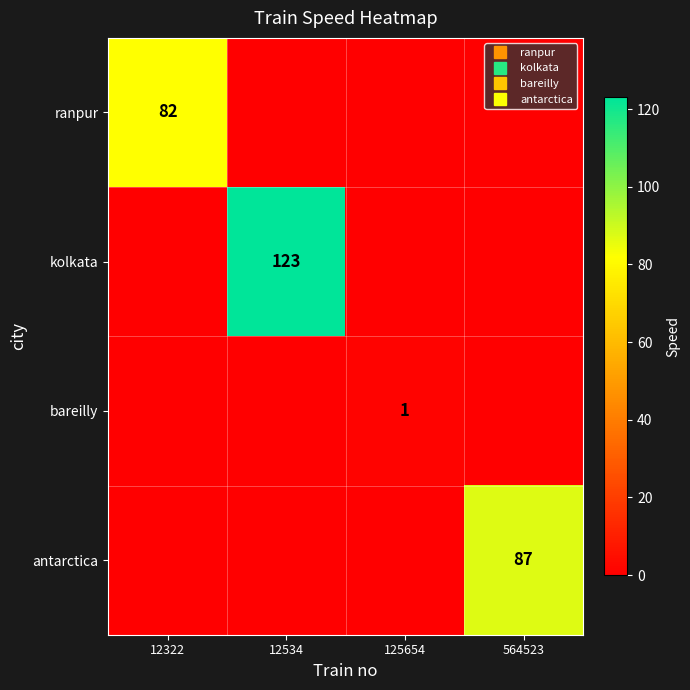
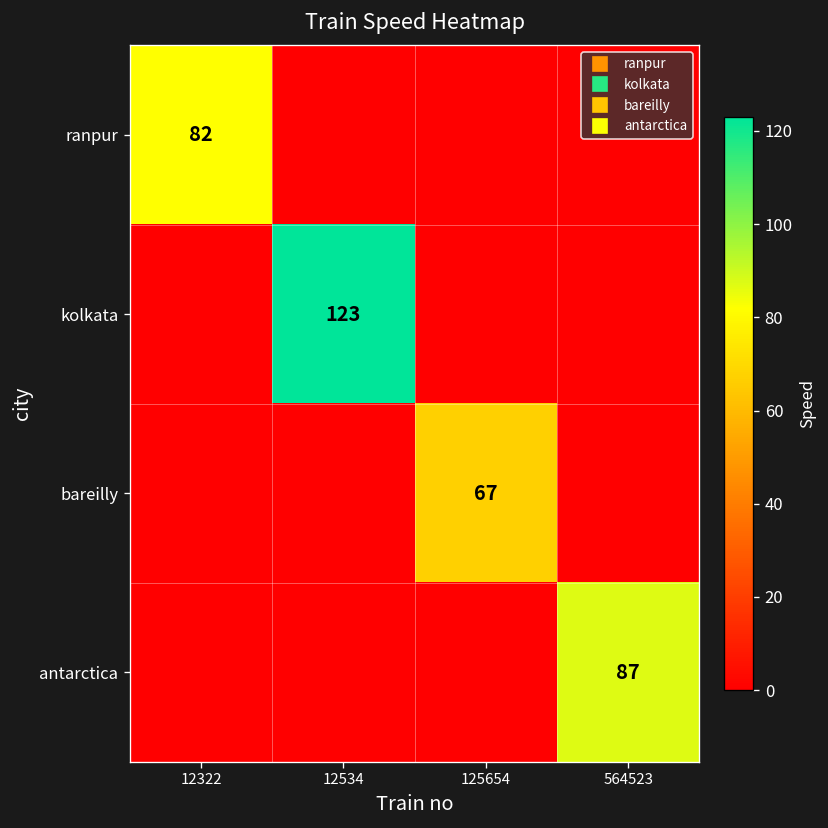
  {
    "ranpur": {
      "12322": 82
    },
    "kolkata": {
      "12534": 123
    },
    "bareilly": {
-     "125654": 1
+     "125654": 67
    },
    "antarctica": {
      "564523": 87
    }
  }
